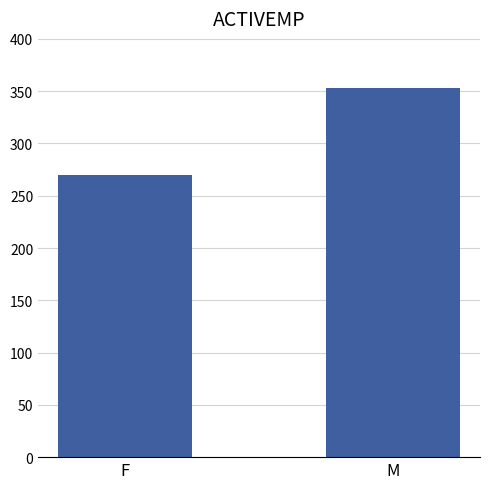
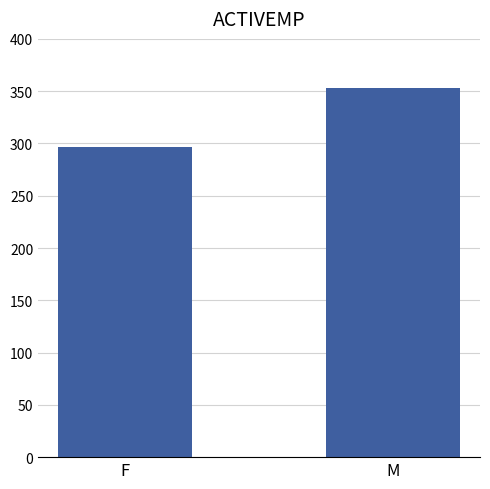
  {
-   "F": 270,
+   "F": 297,
    "M": 353
  }
